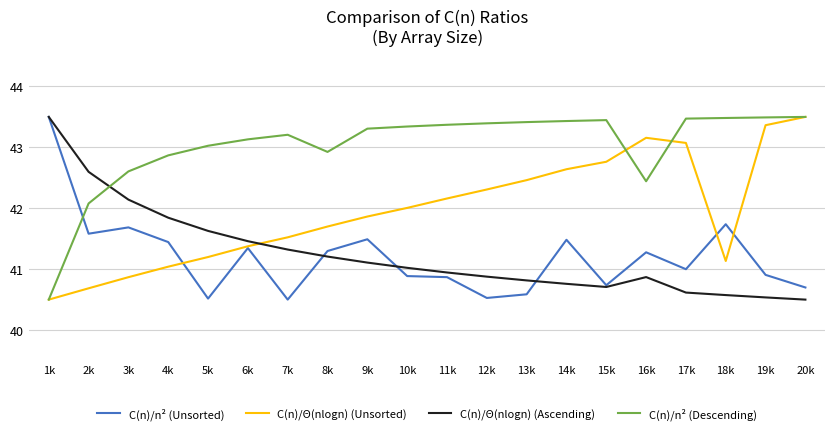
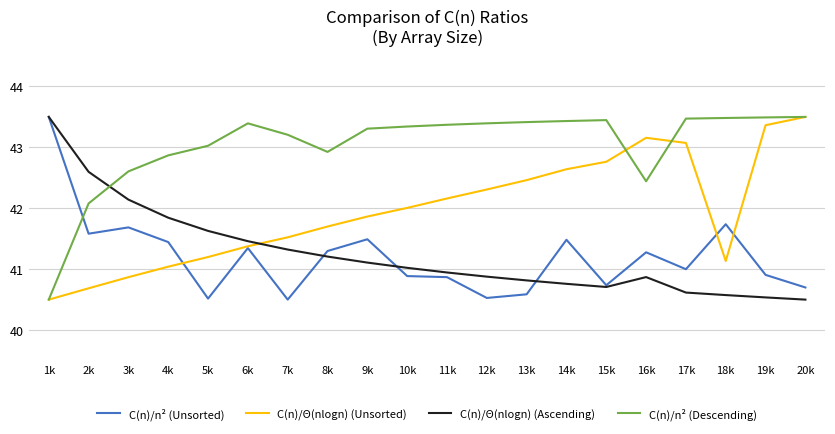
  {
    "C(n)/n² (Unsorted)": {
      "2k": 41.6,
      "3k": 41.7,
      "4k": 41.4,
      "5k": 40.5,
      "7k": 40.5,
      "8k": 41.3,
      "9k": 41.5,
      "10k": 40.9,
      "11k": 40.9,
      "12k": 40.5,
      "13k": 40.6,
      "14k": 41.5,
      "16k": 41.3,
      "17k": 41.0,
      "18k": 41.7,
      "19k": 40.9,
      "20k": 40.7
    },
    "C(n)/Θ(nlogn) (Unsorted)": {
      "2k": 40.7,
      "3k": 40.9,
      "4k": 41.0,
      "5k": 41.2,
      "7k": 41.5,
      "8k": 41.7,
      "9k": 41.9,
      "10k": 42.0,
      "11k": 42.2,
      "12k": 42.3,
      "13k": 42.5,
      "14k": 42.6,
      "15k": 42.8,
      "16k": 43.2,
      "17k": 43.1,
      "18k": 41.1,
      "19k": 43.4
    },
    "C(n)/Θ(nlogn) (Ascending)": {
      "2k": 42.6,
      "3k": 42.1,
      "4k": 41.8,
      "5k": 41.6,
      "6k": 41.5,
      "7k": 41.3,
      "8k": 41.2,
      "9k": 41.1,
      "10k": 41.0,
      "11k": 40.9,
      "12k": 40.9,
      "13k": 40.8,
      "14k": 40.8,
      "16k": 40.9,
      "17k": 40.6,
      "18k": 40.6,
      "19k": 40.5,
      "20k": 40.5
    },
    "C(n)/n² (Descending)": {
      "2k": 42.1,
      "3k": 42.6,
      "4k": 42.9,
      "5k": 43.0,
-     "6k": 43.1,
+     "6k": 43.4,
      "7k": 43.2,
      "8k": 42.9,
      "9k": 43.3,
      "10k": 43.3,
      "11k": 43.4,
      "12k": 43.4,
      "13k": 43.4,
      "14k": 43.4,
      "15k": 43.4,
      "16k": 42.4,
      "17k": 43.5,
      "18k": 43.5,
      "19k": 43.5
    }
  }
